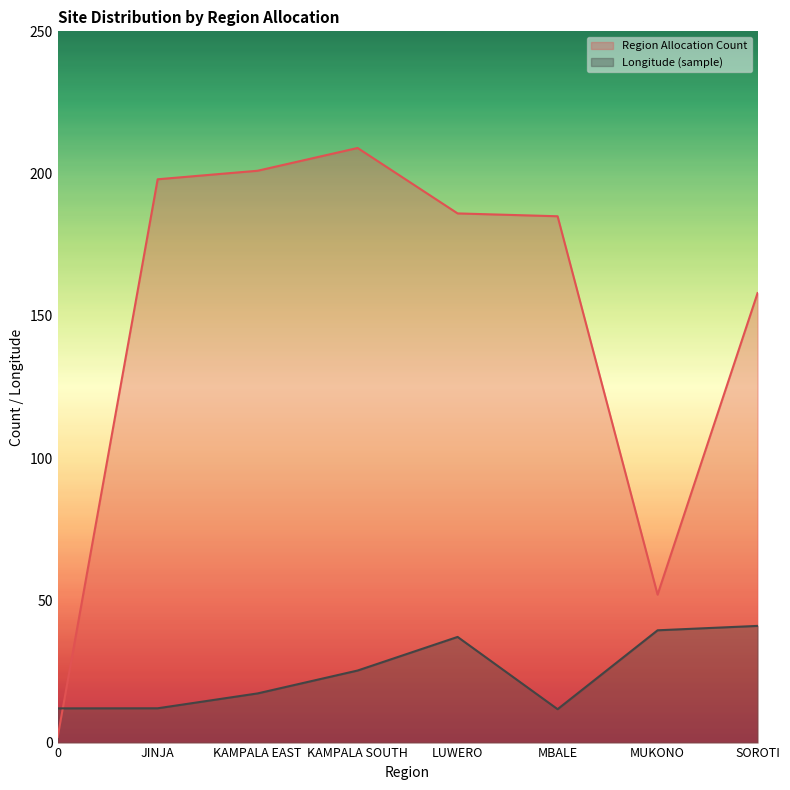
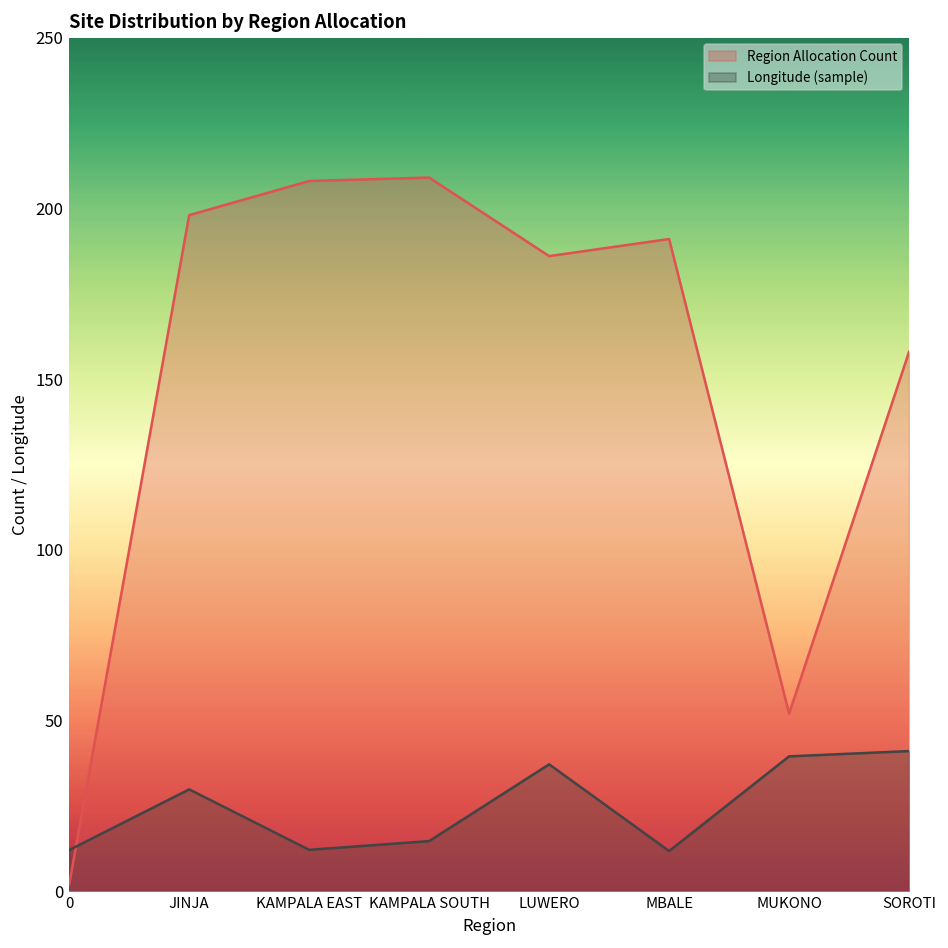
  {
    "Region Allocation Count": {
      "0": 2,
      "JINJA": 198,
-     "KAMPALA EAST": 201,
+     "KAMPALA EAST": 208,
      "KAMPALA SOUTH": 209,
      "LUWERO": 186,
-     "MBALE": 185,
+     "MBALE": 191,
      "MUKONO": 52,
      "SOROTI": 158
    },
    "Longitude (sample)": {
      "0": 12,
-     "JINJA": 12,
-     "KAMPALA EAST": 17,
-     "KAMPALA SOUTH": 25,
+     "JINJA": 30,
+     "KAMPALA EAST": 12,
+     "KAMPALA SOUTH": 15,
      "LUWERO": 37,
      "MBALE": 12,
      "MUKONO": 39,
      "SOROTI": 41
    }
  }
